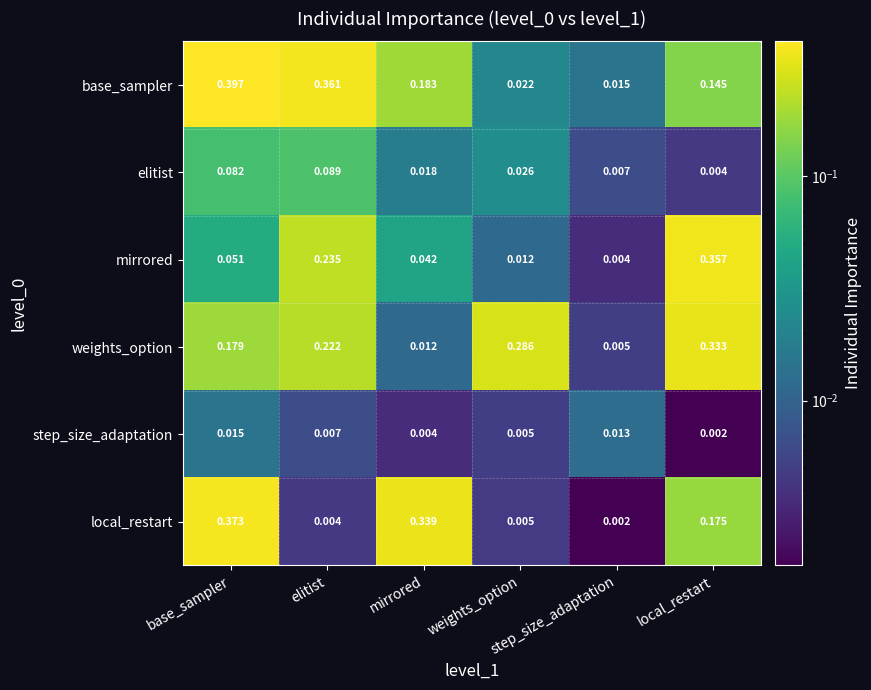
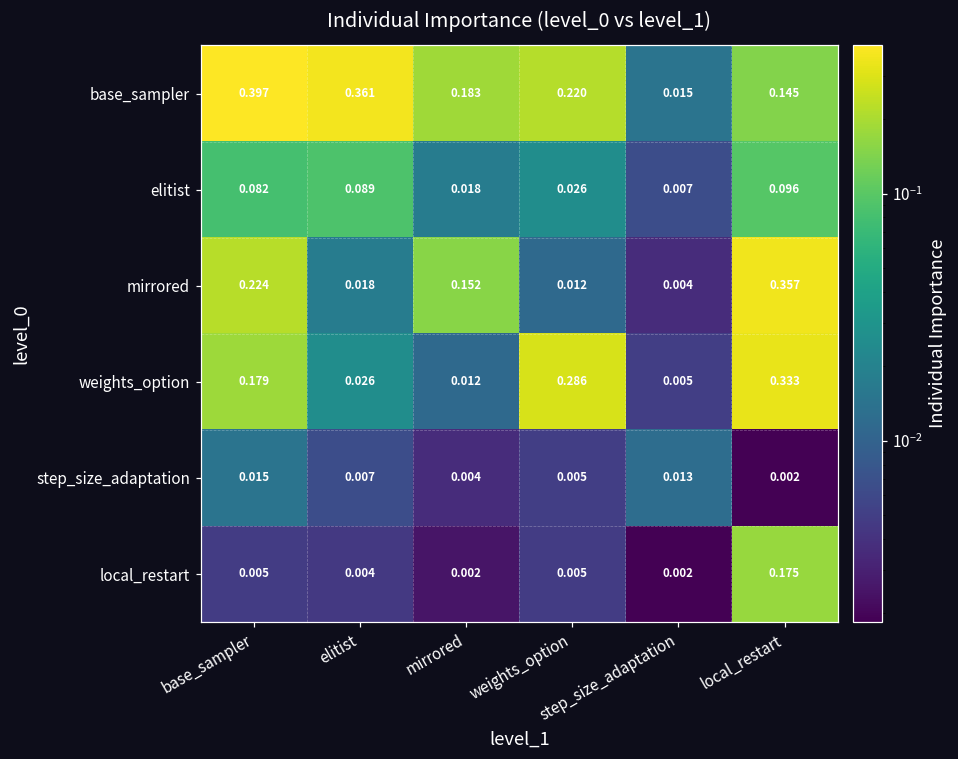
  {
    "base_sampler": {
      "base_sampler": 0.397,
      "elitist": 0.361,
      "mirrored": 0.183,
-     "weights_option": 0.022,
+     "weights_option": 0.220,
      "step_size_adaptation": 0.015,
      "local_restart": 0.145
    },
    "elitist": {
      "base_sampler": 0.082,
      "elitist": 0.089,
      "mirrored": 0.018,
      "weights_option": 0.026,
      "step_size_adaptation": 0.007,
-     "local_restart": 0.004
+     "local_restart": 0.096
    },
    "mirrored": {
-     "base_sampler": 0.051,
-     "elitist": 0.235,
-     "mirrored": 0.042,
+     "base_sampler": 0.224,
+     "elitist": 0.018,
+     "mirrored": 0.152,
      "weights_option": 0.012,
      "step_size_adaptation": 0.004,
      "local_restart": 0.357
    },
    "weights_option": {
      "base_sampler": 0.179,
-     "elitist": 0.222,
+     "elitist": 0.026,
      "mirrored": 0.012,
      "weights_option": 0.286,
      "step_size_adaptation": 0.005,
      "local_restart": 0.333
    },
    "step_size_adaptation": {
      "base_sampler": 0.015,
      "elitist": 0.007,
      "mirrored": 0.004,
      "weights_option": 0.005,
      "step_size_adaptation": 0.013,
      "local_restart": 0.002
    },
    "local_restart": {
-     "base_sampler": 0.373,
+     "base_sampler": 0.005,
      "elitist": 0.004,
-     "mirrored": 0.339,
+     "mirrored": 0.002,
      "weights_option": 0.005,
      "step_size_adaptation": 0.002,
      "local_restart": 0.175
    }
  }
